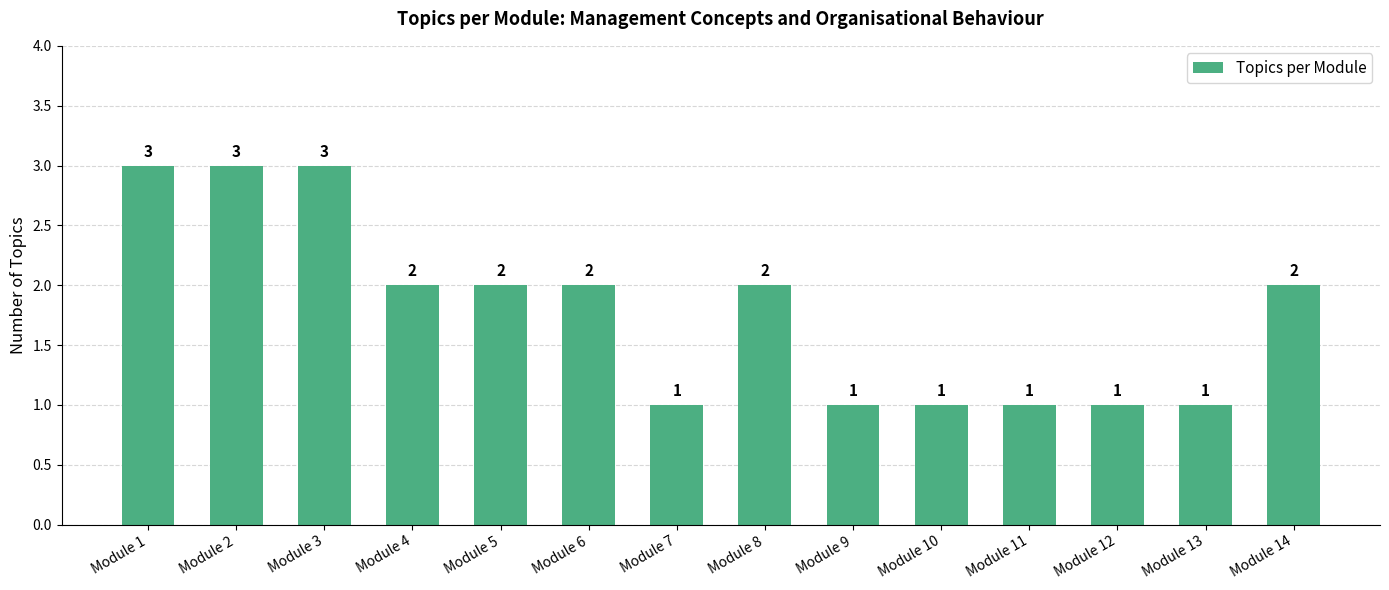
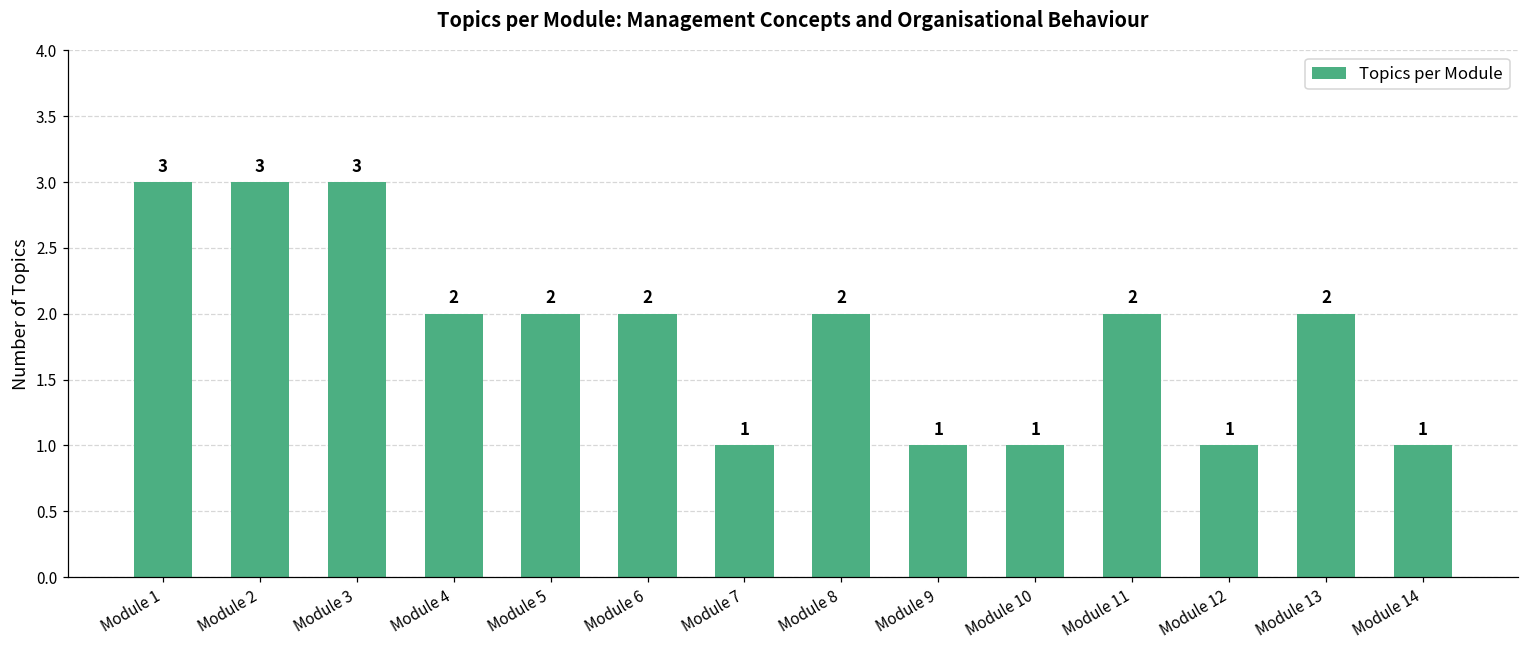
  {
    "Module 1": 3,
    "Module 2": 3,
    "Module 3": 3,
    "Module 4": 2,
    "Module 5": 2,
    "Module 6": 2,
    "Module 7": 1,
    "Module 8": 2,
    "Module 9": 1,
    "Module 10": 1,
-   "Module 11": 1,
+   "Module 11": 2,
    "Module 12": 1,
-   "Module 13": 1,
-   "Module 14": 2
+   "Module 13": 2,
+   "Module 14": 1
  }
